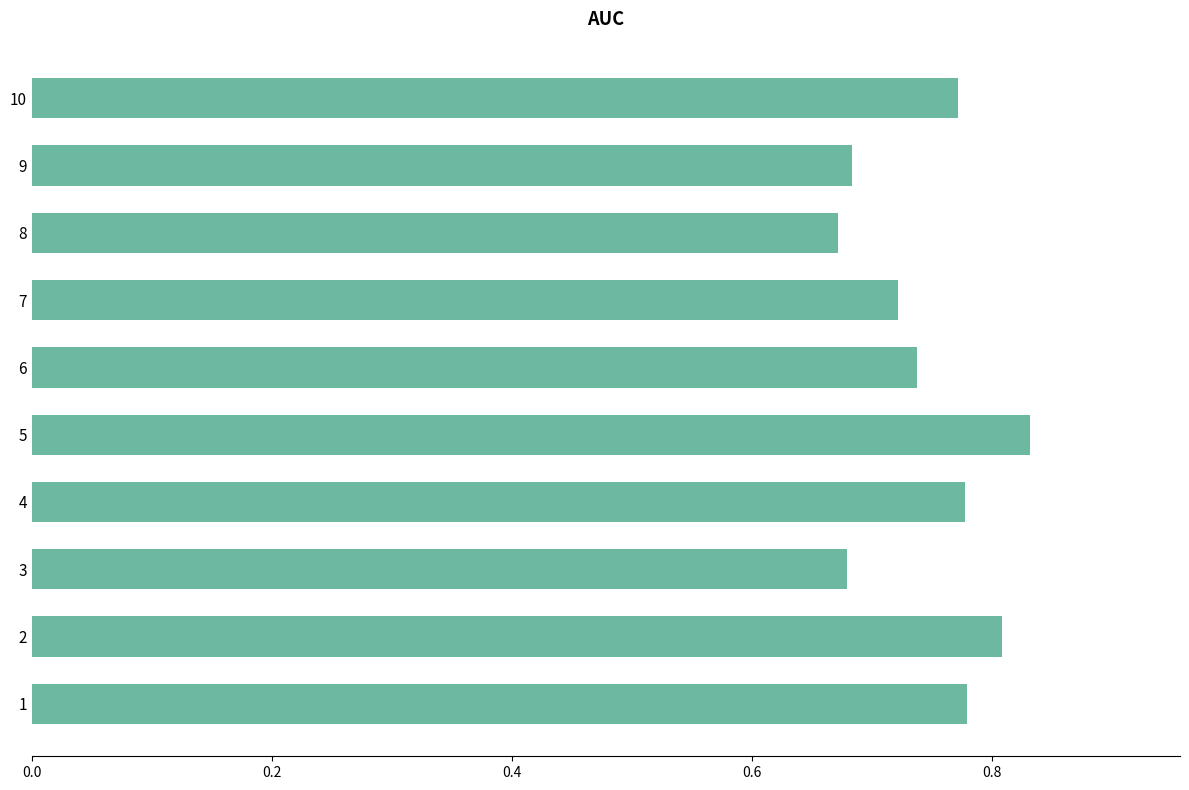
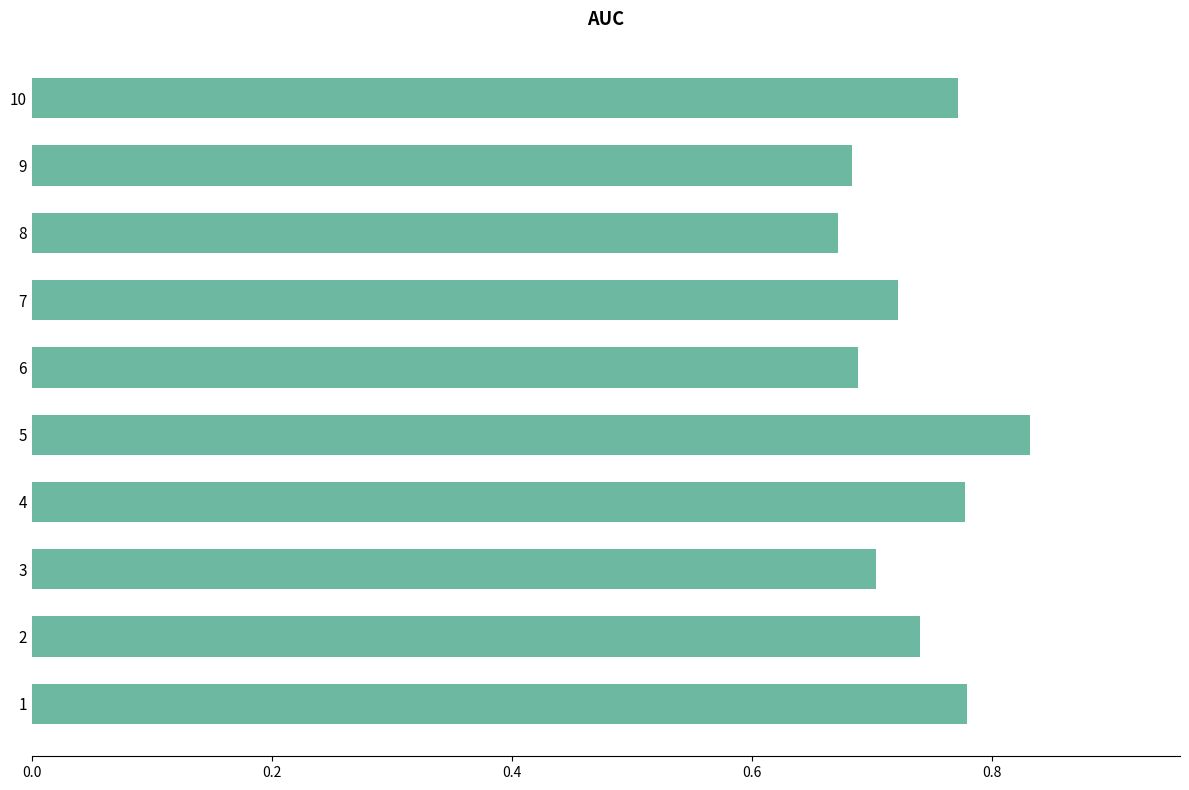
  {
    "10": 0.772,
    "9": 0.683,
    "8": 0.671,
    "7": 0.722,
-   "6": 0.737,
+   "6": 0.688,
    "5": 0.832,
    "4": 0.777,
-   "3": 0.679,
-   "2": 0.809,
+   "3": 0.703,
+   "2": 0.740,
    "1": 0.779
  }
